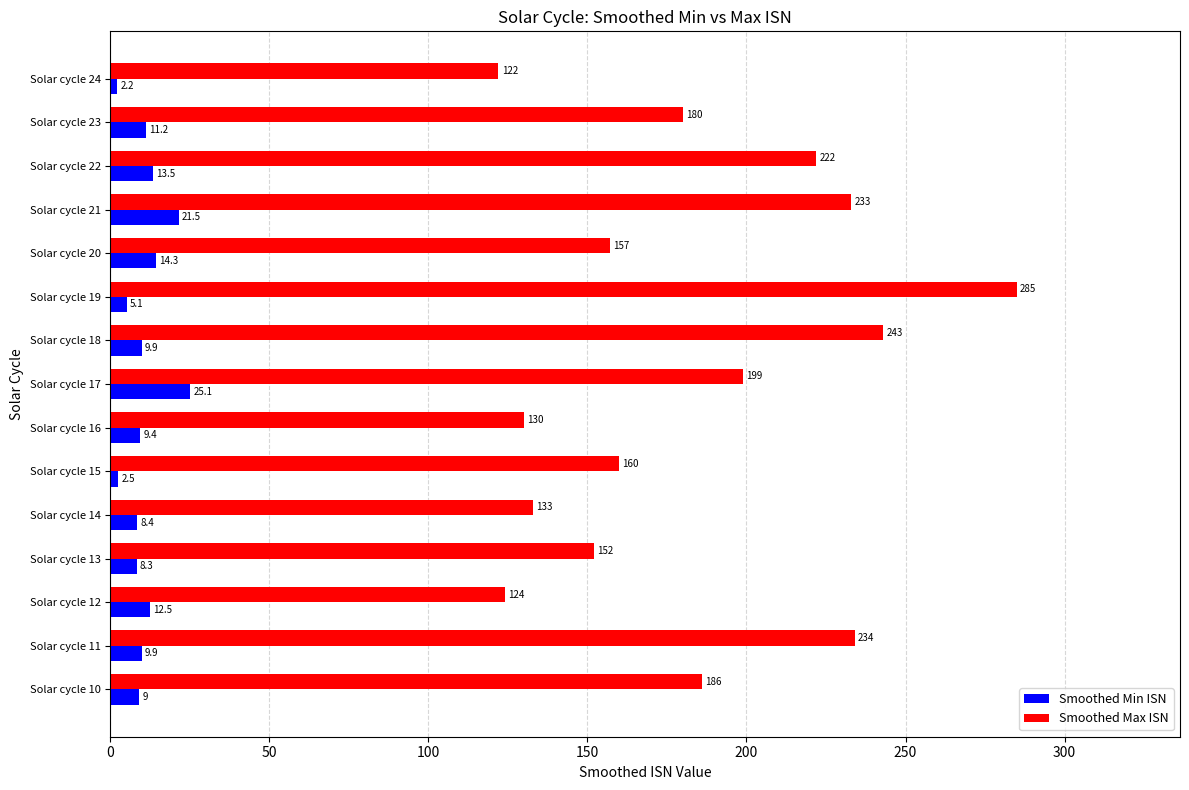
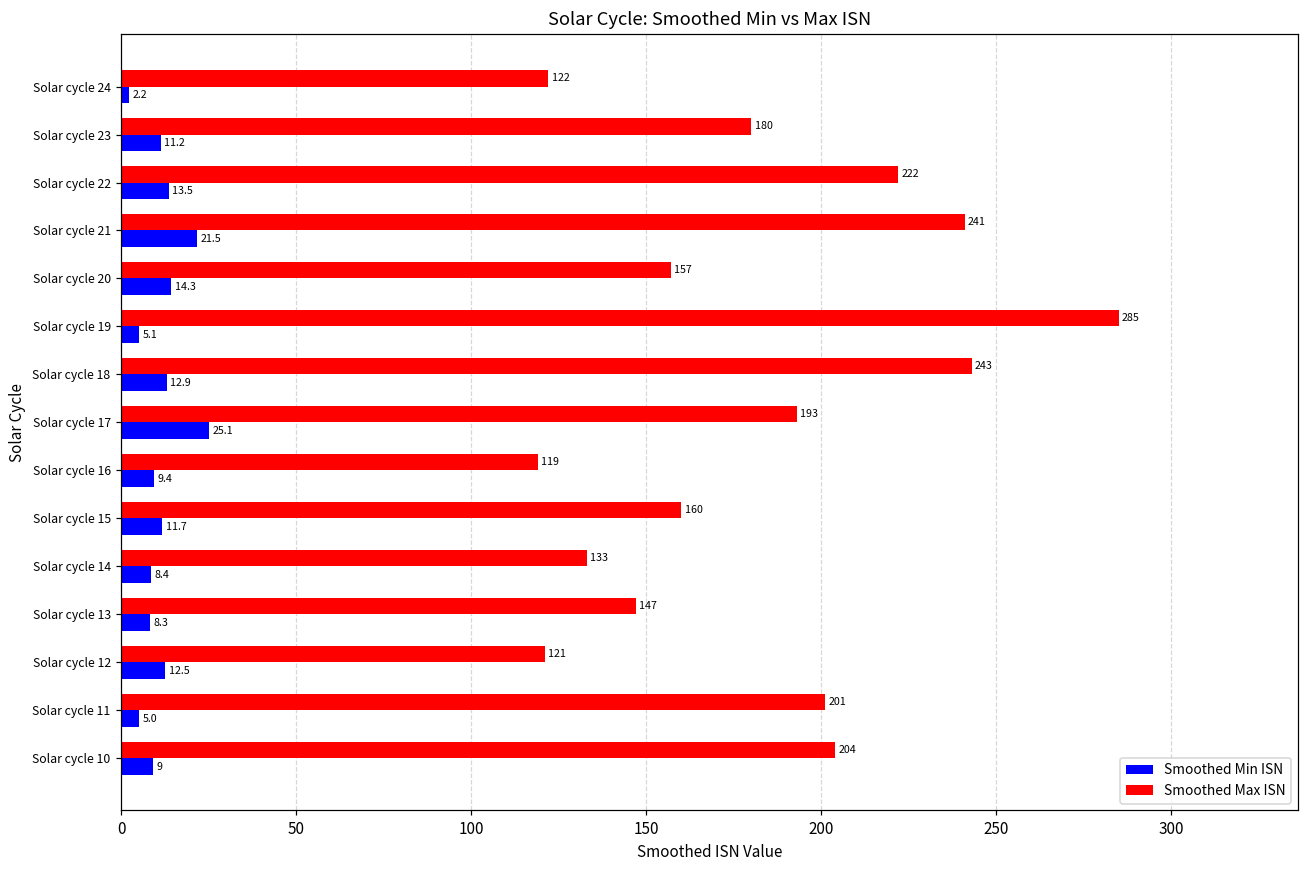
  {
    "Smoothed Min ISN": {
      "Solar cycle 24": 2.2,
      "Solar cycle 23": 11.2,
      "Solar cycle 22": 13.5,
      "Solar cycle 21": 21.5,
      "Solar cycle 20": 14.3,
      "Solar cycle 19": 5.1,
-     "Solar cycle 18": 9.9,
+     "Solar cycle 18": 12.9,
      "Solar cycle 17": 25.1,
      "Solar cycle 16": 9.4,
-     "Solar cycle 15": 2.5,
+     "Solar cycle 15": 11.7,
      "Solar cycle 14": 8.4,
      "Solar cycle 13": 8.3,
      "Solar cycle 12": 12.5,
-     "Solar cycle 11": 9.9,
+     "Solar cycle 11": 5.0,
      "Solar cycle 10": 9
    },
    "Smoothed Max ISN": {
      "Solar cycle 24": 122,
      "Solar cycle 23": 180,
      "Solar cycle 22": 222,
-     "Solar cycle 21": 233,
+     "Solar cycle 21": 241,
      "Solar cycle 20": 157,
      "Solar cycle 19": 285,
      "Solar cycle 18": 243,
-     "Solar cycle 17": 199,
-     "Solar cycle 16": 130,
+     "Solar cycle 17": 193,
+     "Solar cycle 16": 119,
      "Solar cycle 15": 160,
      "Solar cycle 14": 133,
-     "Solar cycle 13": 152,
-     "Solar cycle 12": 124,
-     "Solar cycle 11": 234,
-     "Solar cycle 10": 186
+     "Solar cycle 13": 147,
+     "Solar cycle 12": 121,
+     "Solar cycle 11": 201,
+     "Solar cycle 10": 204
    }
  }
